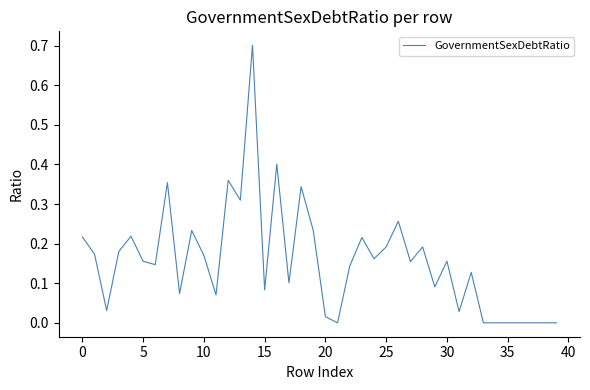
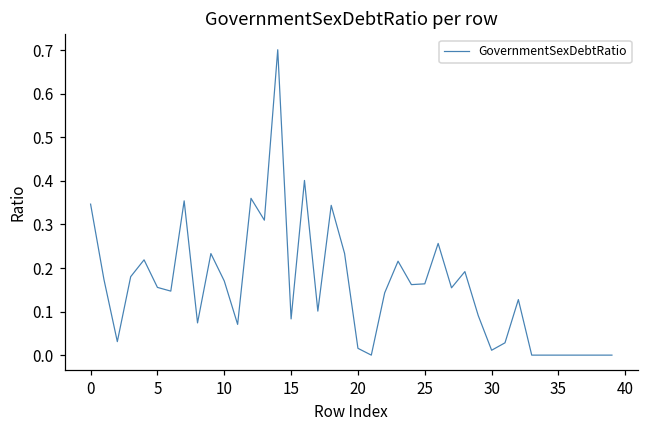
  {
-   "0": 0.22,
+   "0": 0.35,
    "5": 0.16,
    "10": 0.17,
    "15": 0.08,
    "20": 0.02,
-   "25": 0.19,
-   "30": 0.16,
+   "25": 0.16,
+   "30": 0.01,
    "35": 0.00
  }
